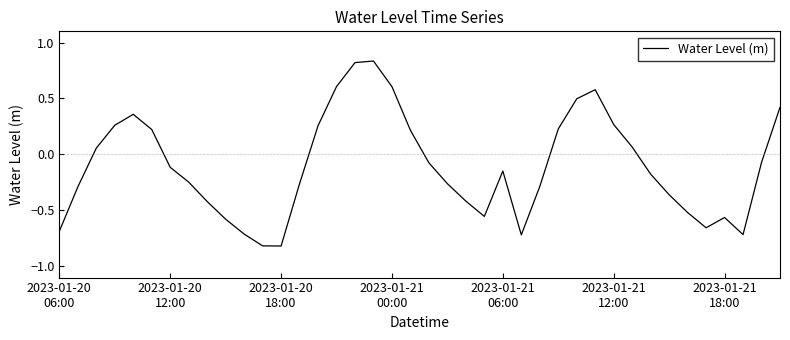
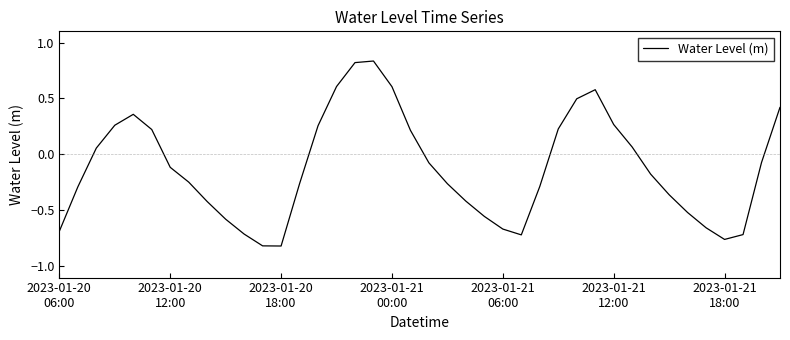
  {
    "2023-01-20 06:00": -0.69,
    "2023-01-20 12:00": -0.11,
    "2023-01-20 18:00": -0.82,
    "2023-01-21 00:00": 0.61,
-   "2023-01-21 06:00": -0.15,
+   "2023-01-21 06:00": -0.67,
    "2023-01-21 12:00": 0.27,
-   "2023-01-21 18:00": -0.56
+   "2023-01-21 18:00": -0.76
  }
